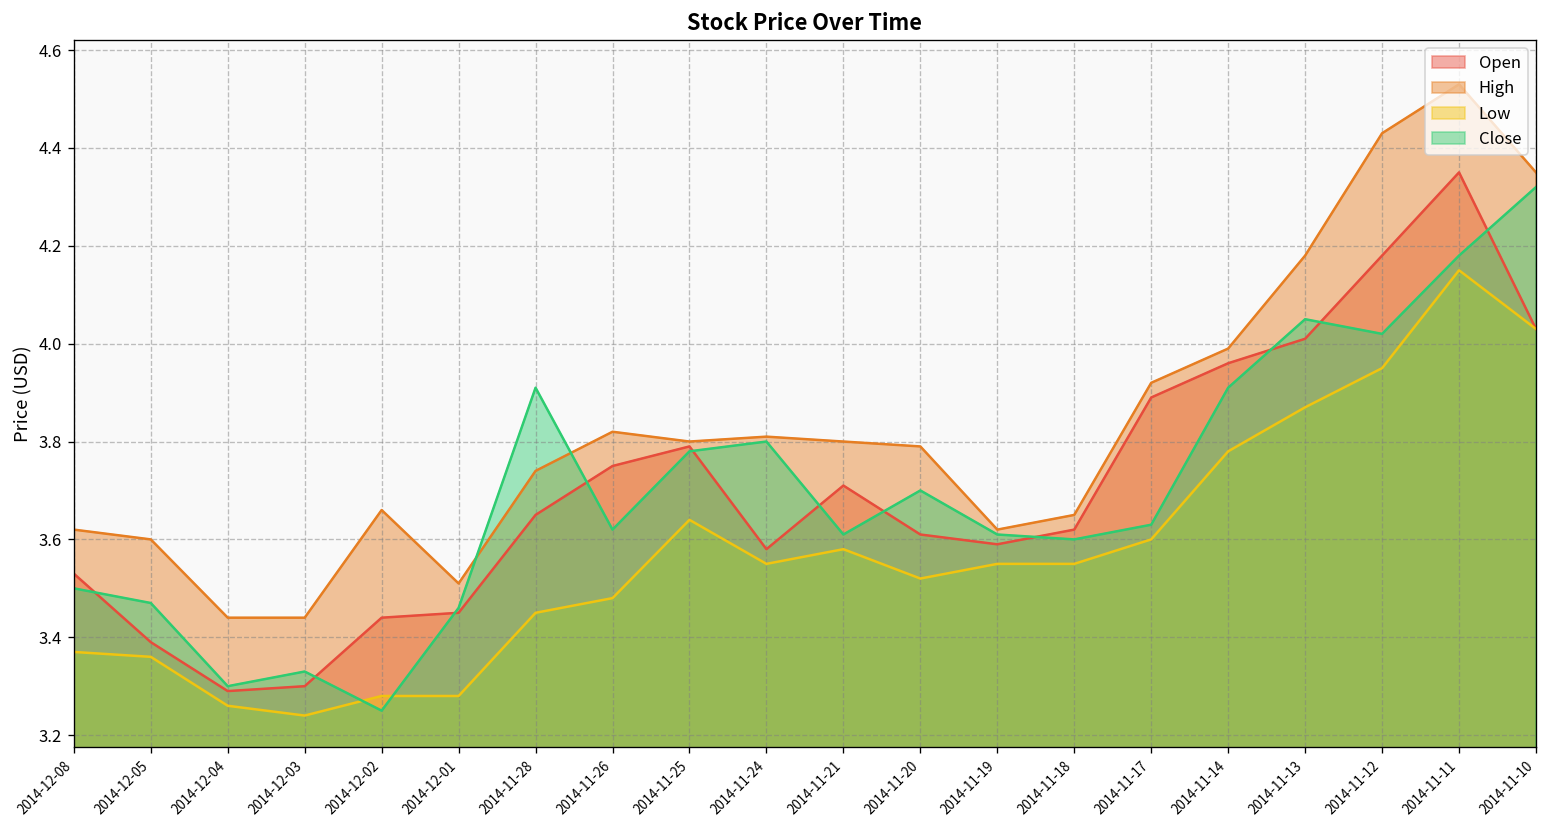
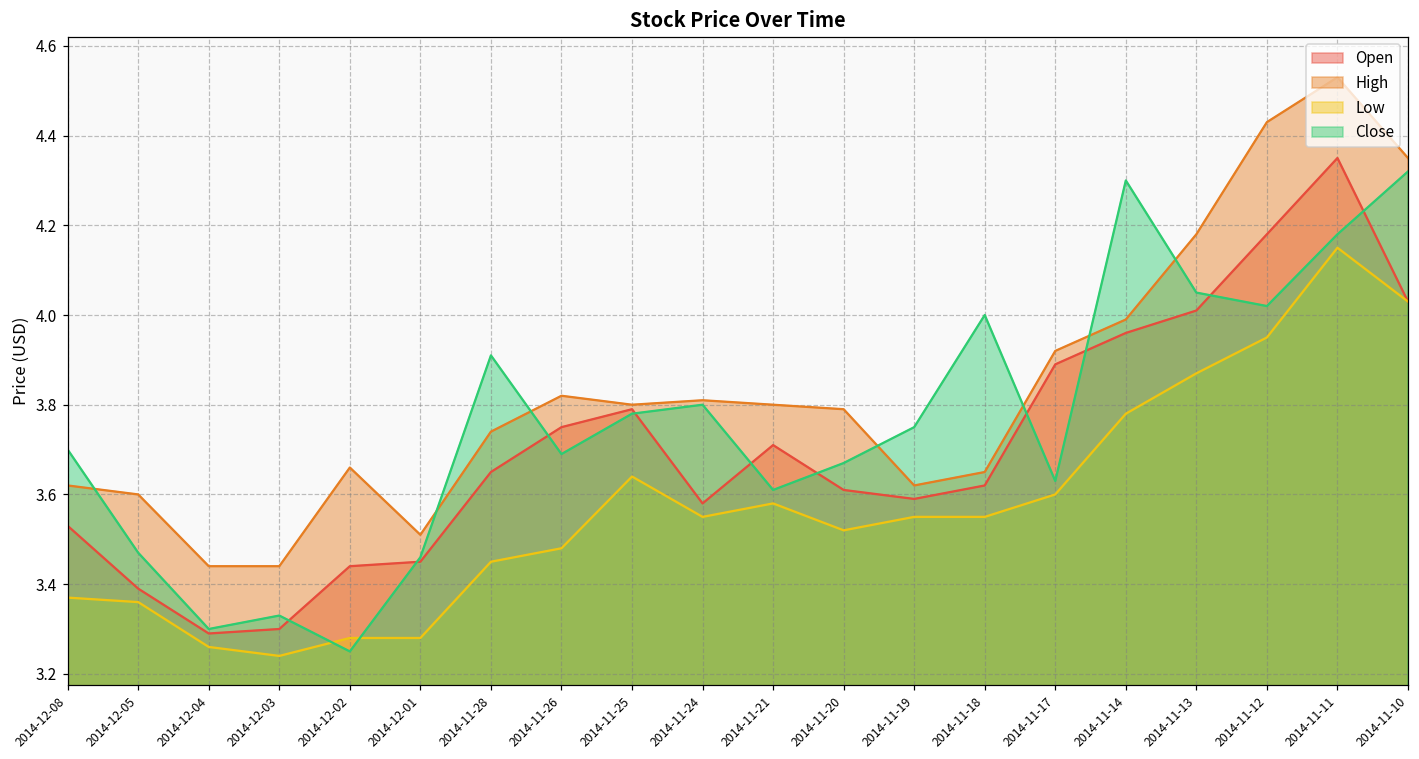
  {
    "Close": {
-     "2014-12-08": 3.5,
+     "2014-12-08": 3.7,
      "2014-12-05": 3.47,
      "2014-12-04": 3.30,
      "2014-12-03": 3.33,
      "2014-12-02": 3.25,
      "2014-12-01": 3.46,
      "2014-11-28": 3.91,
-     "2014-11-26": 3.62,
+     "2014-11-26": 3.69,
      "2014-11-25": 3.78,
      "2014-11-24": 3.80,
      "2014-11-21": 3.61,
-     "2014-11-20": 3.70,
-     "2014-11-19": 3.61,
-     "2014-11-18": 3.6,
+     "2014-11-20": 3.67,
+     "2014-11-19": 3.75,
+     "2014-11-18": 4.0,
      "2014-11-17": 3.63,
-     "2014-11-14": 3.91,
+     "2014-11-14": 4.30,
      "2014-11-13": 4.05,
      "2014-11-12": 4.02,
      "2014-11-11": 4.18,
      "2014-11-10": 4.32
    }
  }
